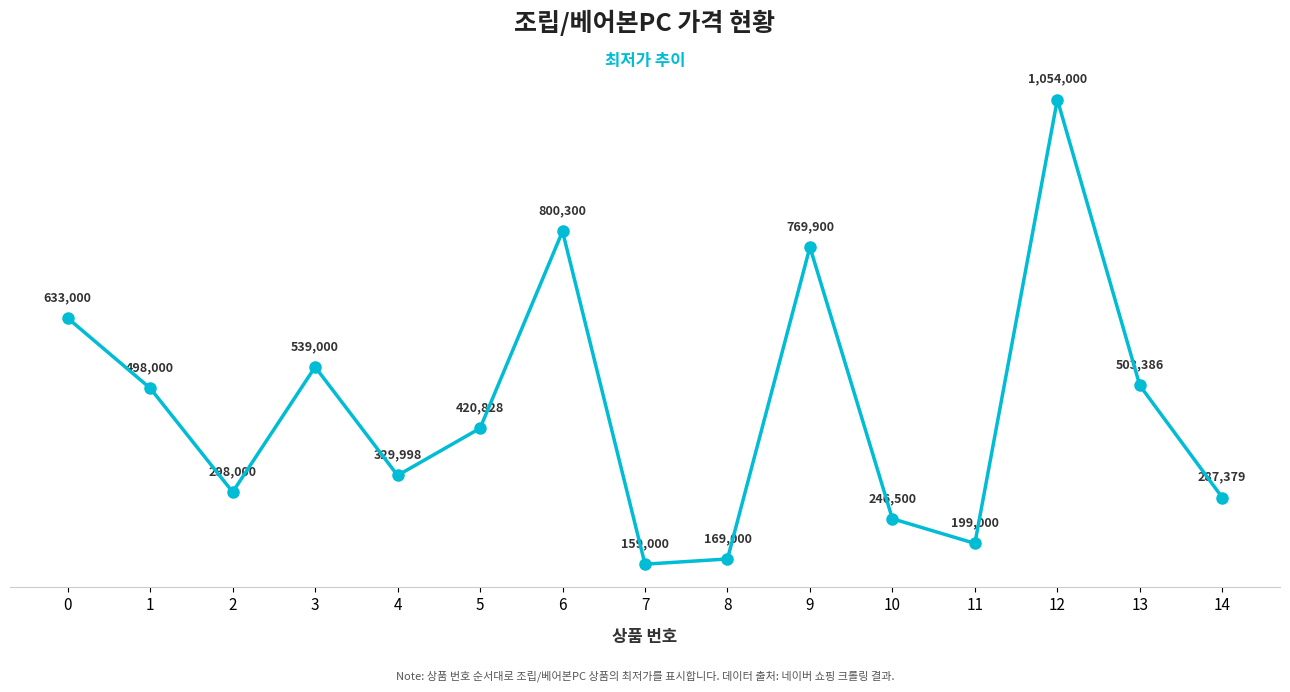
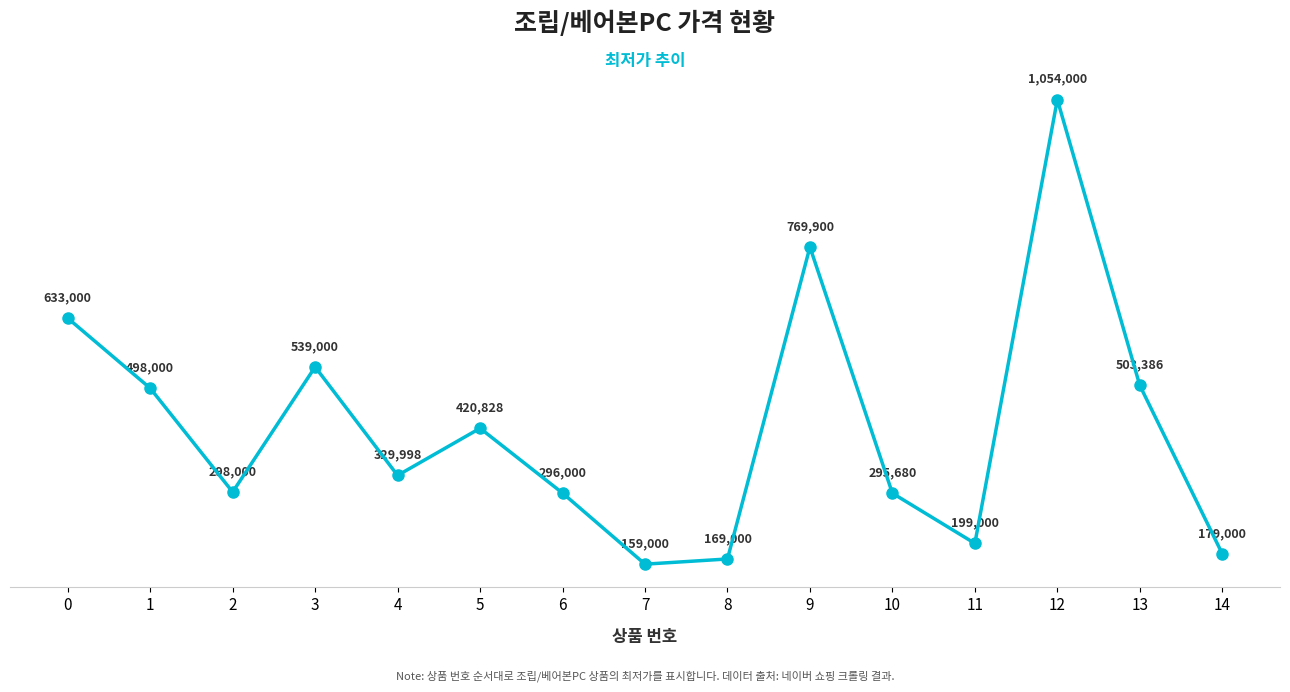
  {
    "0": "633,000",
    "1": "498,000",
    "2": "298,000",
    "3": "539,000",
    "4": "329,998",
    "5": "420,828",
-   "6": "800,300",
+   "6": "296,000",
    "7": "159,000",
    "8": "169,000",
    "9": "769,900",
-   "10": "246,500",
+   "10": "295,680",
    "11": "199,000",
    "12": "1,054,000",
    "13": "503,386",
-   "14": "287,379"
+   "14": "179,000"
  }
